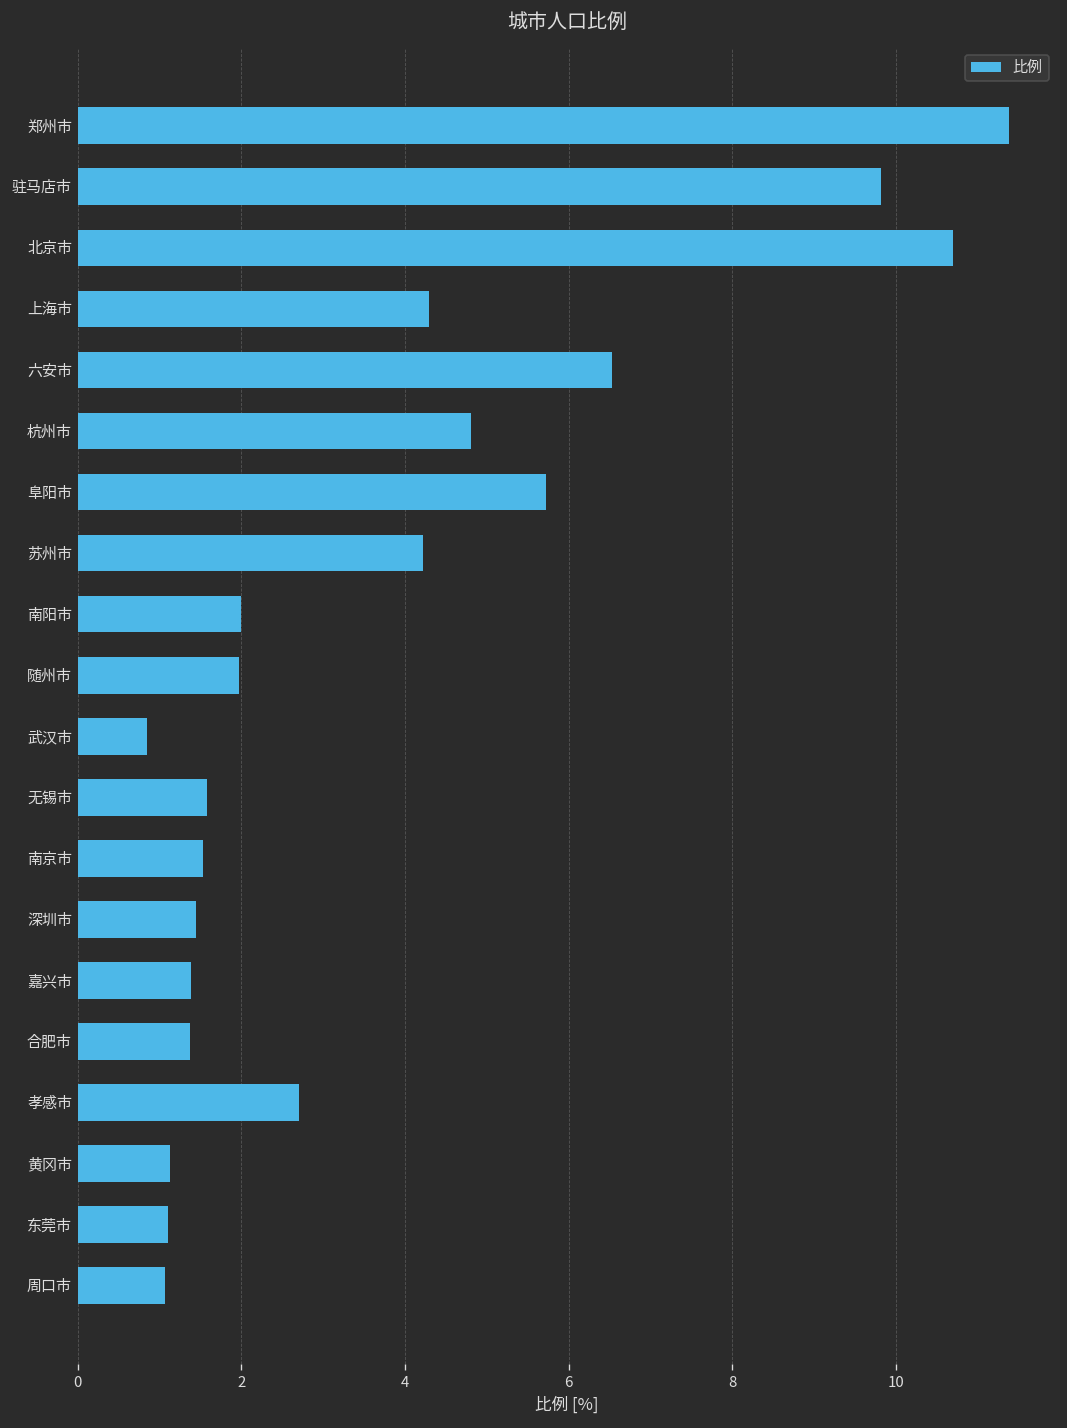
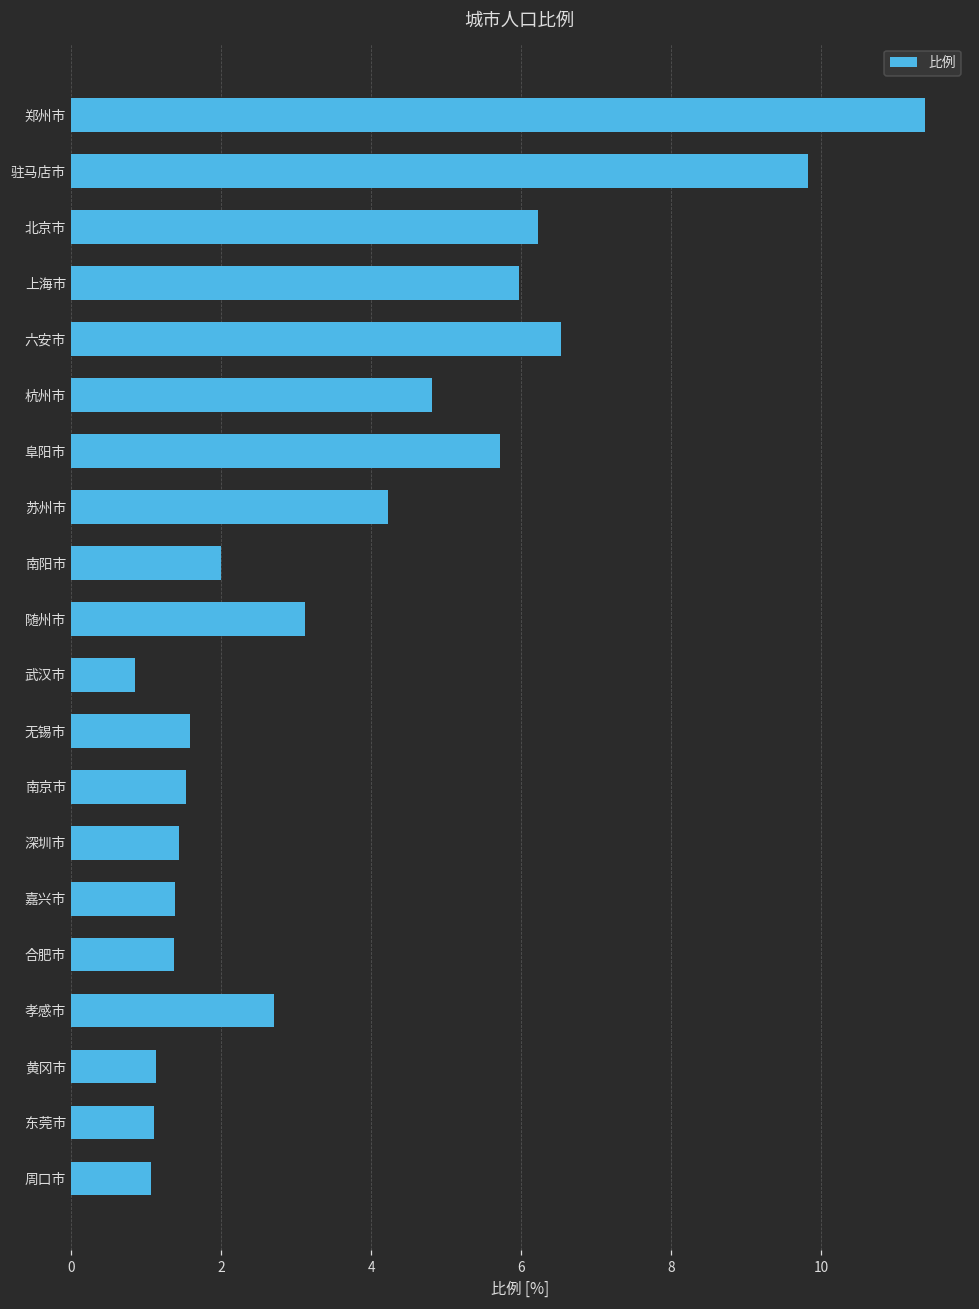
  {
    "郑州市": 11.4,
    "驻马店市": 9.8,
-   "北京市": 10.7,
-   "上海市": 4.3,
+   "北京市": 6.2,
+   "上海市": 6.0,
    "六安市": 6.5,
    "杭州市": 4.8,
    "阜阳市": 5.7,
    "苏州市": 4.2,
    "南阳市": 2.0,
-   "随州市": 2.0,
+   "随州市": 3.1,
    "武汉市": 0.9,
    "无锡市": 1.6,
    "南京市": 1.5,
    "深圳市": 1.4,
    "嘉兴市": 1.4,
    "合肥市": 1.4,
    "孝感市": 2.7,
    "黄冈市": 1.1,
    "东莞市": 1.1,
    "周口市": 1.1
  }
